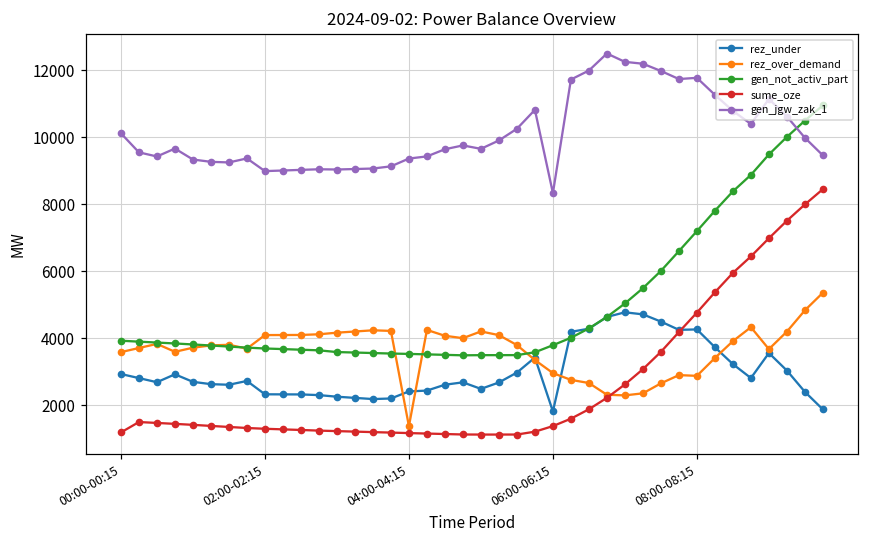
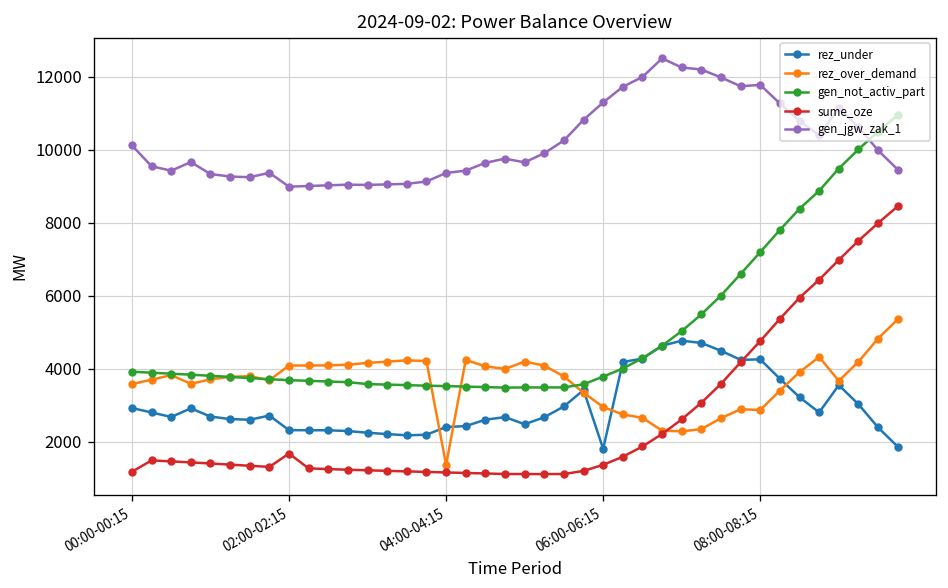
  {
    "rez_under": {
      "00:00-00:15": 2900,
      "02:00-02:15": 2300,
      "04:00-04:15": 2400,
      "06:00-06:15": 1800,
      "08:00-08:15": 4300
    },
    "rez_over_demand": {
      "00:00-00:15": 3600,
      "02:00-02:15": 4100,
      "04:00-04:15": 1400,
      "06:00-06:15": 3000,
      "08:00-08:15": 2900
    },
    "gen_not_activ_part": {
      "00:00-00:15": 3900,
      "02:00-02:15": 3700,
      "04:00-04:15": 3500,
      "06:00-06:15": 3800,
      "08:00-08:15": 7200
    },
    "sume_oze": {
      "00:00-00:15": 1200,
-     "02:00-02:15": 1300,
+     "02:00-02:15": 1700,
      "04:00-04:15": 1200,
      "06:00-06:15": 1400,
      "08:00-08:15": 4800
    },
    "gen_jgw_zak_1": {
      "00:00-00:15": 10100,
      "02:00-02:15": 9000,
      "04:00-04:15": 9400,
-     "06:00-06:15": 8300,
+     "06:00-06:15": 11300,
      "08:00-08:15": 11800
    }
  }
